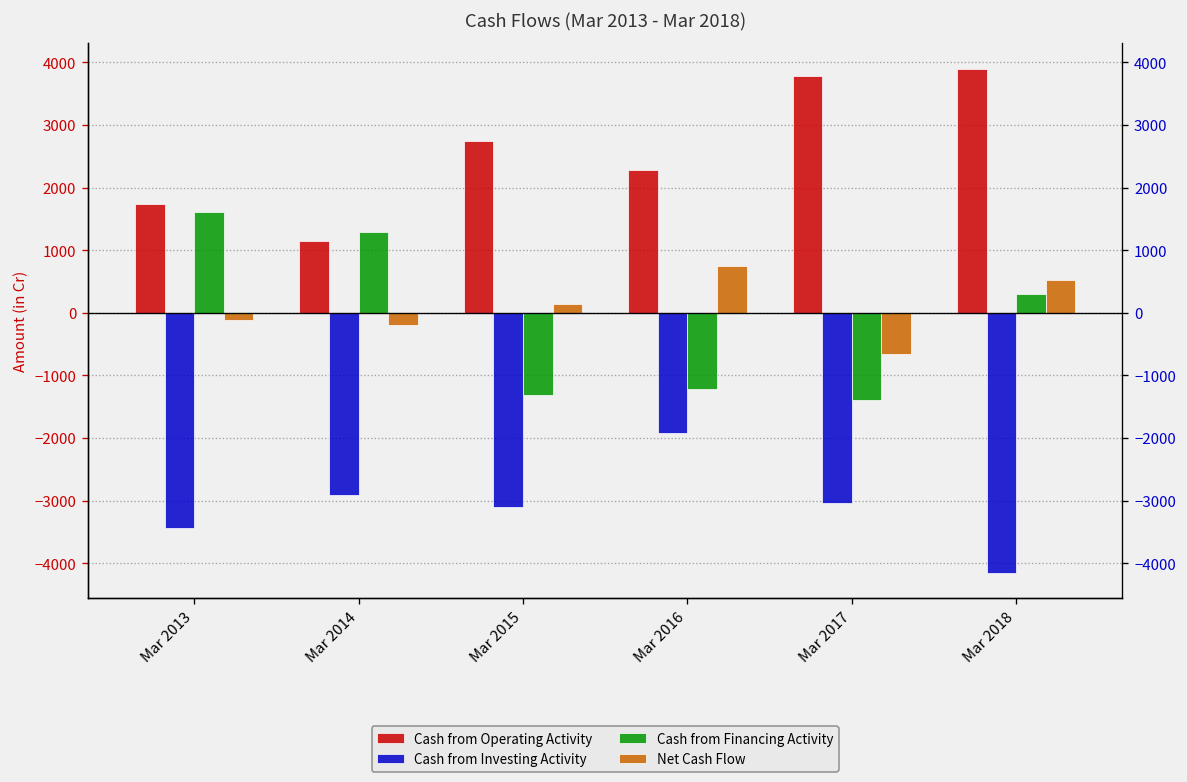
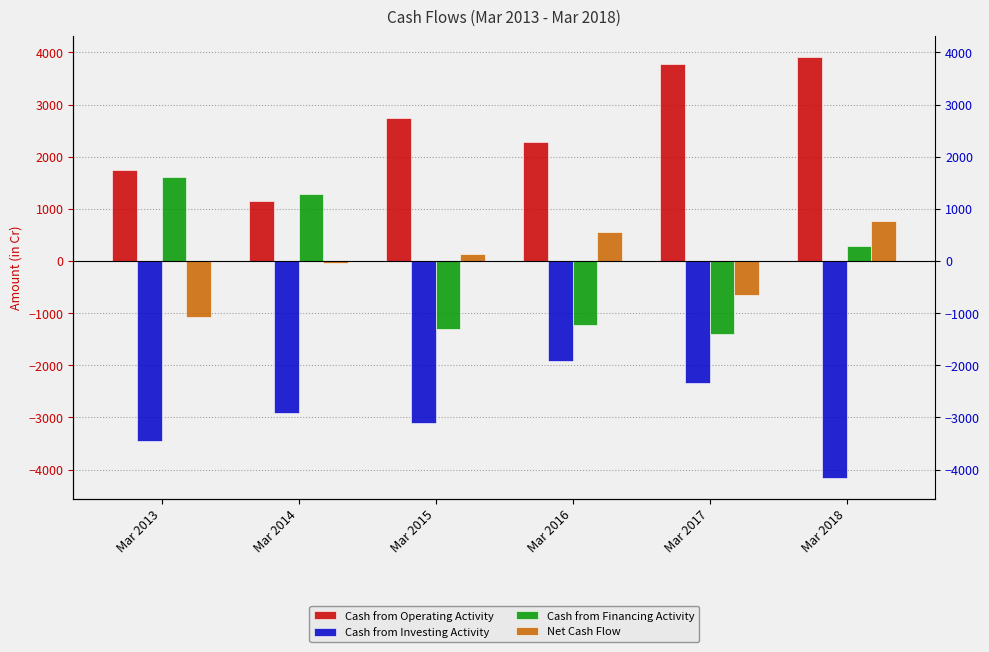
  {
    "Cash from Operating Activity": {
      "Mar 2013": 1700,
      "Mar 2014": 1200,
      "Mar 2015": 2700,
      "Mar 2016": 2300,
      "Mar 2017": 3800,
      "Mar 2018": 3900
    },
    "Cash from Investing Activity": {
      "Mar 2013": -3400,
      "Mar 2014": -2900,
      "Mar 2015": -3100,
      "Mar 2016": -1900,
-     "Mar 2017": -3000,
+     "Mar 2017": -2300,
      "Mar 2018": -4200
    },
    "Cash from Financing Activity": {
      "Mar 2013": 1600,
      "Mar 2014": 1300,
      "Mar 2015": -1300,
      "Mar 2016": -1200,
      "Mar 2017": -1400,
      "Mar 2018": 300
    },
    "Net Cash Flow": {
-     "Mar 2013": -100,
-     "Mar 2014": -200,
+     "Mar 2013": -1100,
+     "Mar 2014": 0,
      "Mar 2015": 100,
-     "Mar 2016": 700,
+     "Mar 2016": 600,
      "Mar 2017": -700,
-     "Mar 2018": 500
+     "Mar 2018": 800
    }
  }
